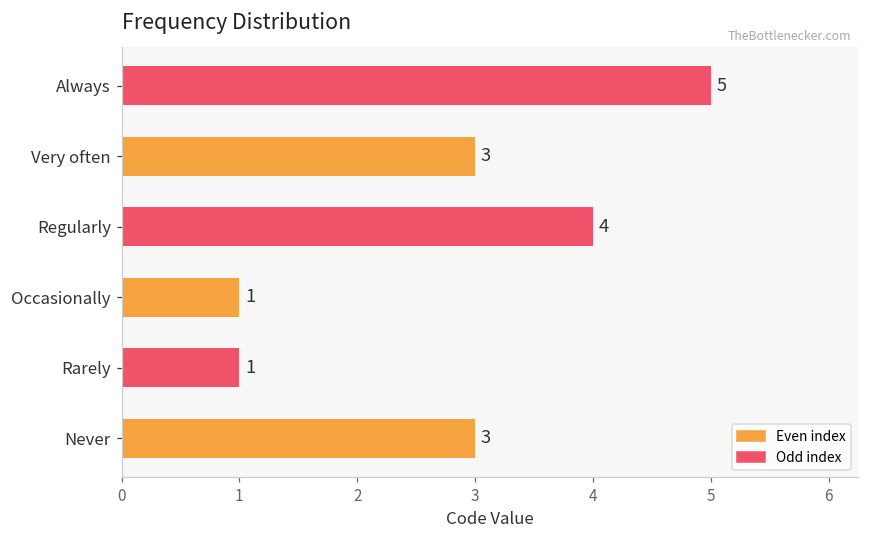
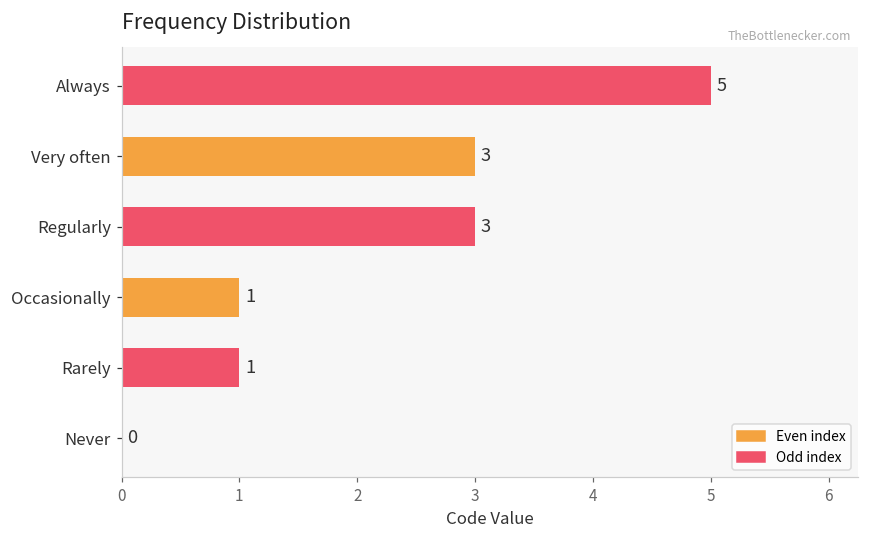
  {
    "Always": 5,
    "Very often": 3,
-   "Regularly": 4,
+   "Regularly": 3,
    "Occasionally": 1,
    "Rarely": 1,
-   "Never": 3
+   "Never": 0
  }
